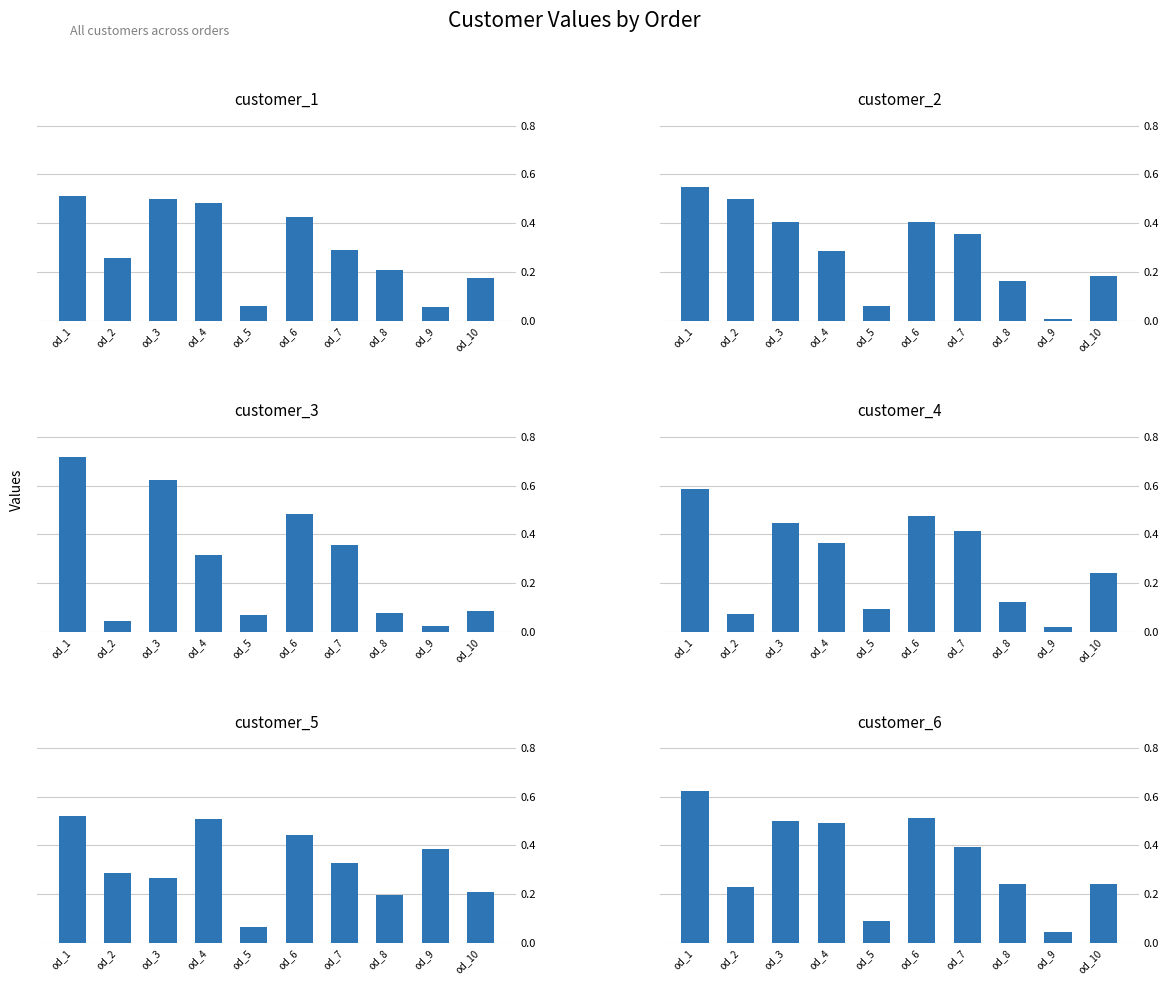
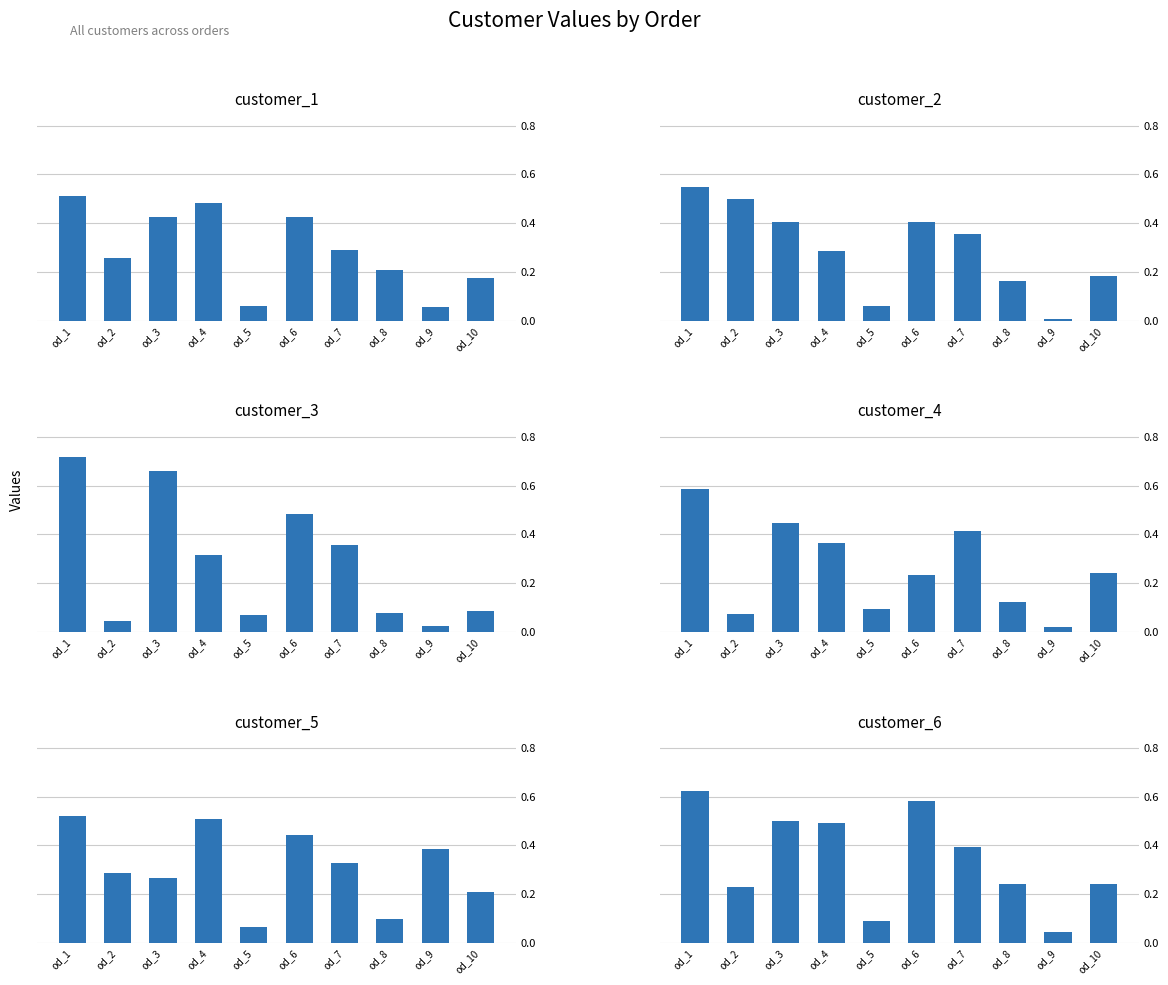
  {
    "customer_1": {
      "od_1": 0.51,
      "od_2": 0.26,
-     "od_3": 0.50,
+     "od_3": 0.42,
      "od_4": 0.48,
      "od_5": 0.06,
      "od_6": 0.43,
      "od_7": 0.29,
      "od_8": 0.21,
      "od_9": 0.06,
      "od_10": 0.17
    },
    "customer_2": {
      "od_1": 0.55,
      "od_2": 0.50,
      "od_3": 0.40,
      "od_4": 0.28,
      "od_5": 0.06,
      "od_6": 0.41,
      "od_7": 0.36,
      "od_8": 0.16,
      "od_10": 0.18
    },
    "customer_3": {
      "od_1": 0.72,
      "od_2": 0.05,
-     "od_3": 0.62,
+     "od_3": 0.66,
      "od_4": 0.32,
      "od_5": 0.07,
      "od_6": 0.48,
      "od_7": 0.36,
      "od_8": 0.08,
      "od_9": 0.02,
      "od_10": 0.08
    },
    "customer_4": {
      "od_1": 0.59,
      "od_2": 0.07,
      "od_3": 0.45,
      "od_4": 0.37,
      "od_5": 0.09,
-     "od_6": 0.48,
+     "od_6": 0.23,
      "od_7": 0.41,
      "od_8": 0.12,
      "od_9": 0.02,
      "od_10": 0.24
    },
    "customer_5": {
      "od_1": 0.52,
      "od_2": 0.29,
      "od_3": 0.27,
      "od_4": 0.51,
      "od_5": 0.07,
      "od_6": 0.44,
      "od_7": 0.33,
-     "od_8": 0.20,
+     "od_8": 0.10,
      "od_9": 0.39,
      "od_10": 0.21
    },
    "customer_6": {
      "od_1": 0.62,
      "od_2": 0.23,
      "od_3": 0.50,
      "od_4": 0.49,
      "od_5": 0.09,
-     "od_6": 0.51,
+     "od_6": 0.58,
      "od_7": 0.39,
      "od_8": 0.24,
      "od_9": 0.05,
      "od_10": 0.24
    }
  }
